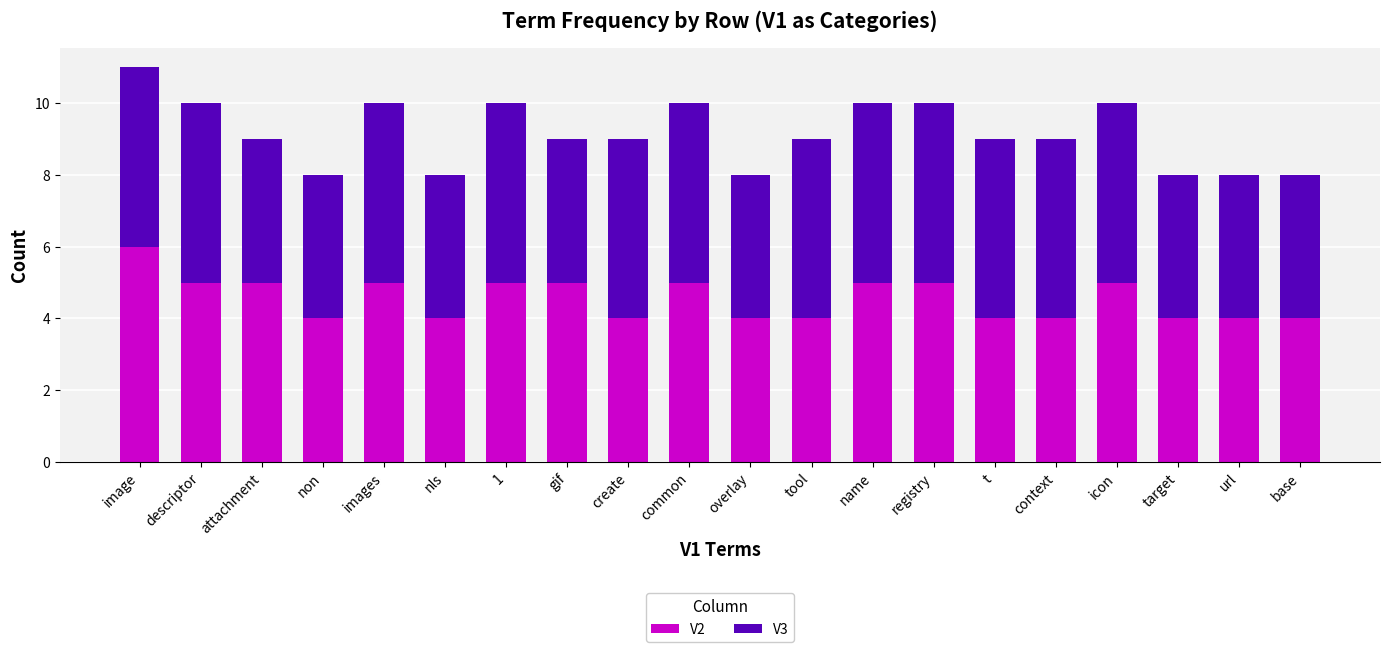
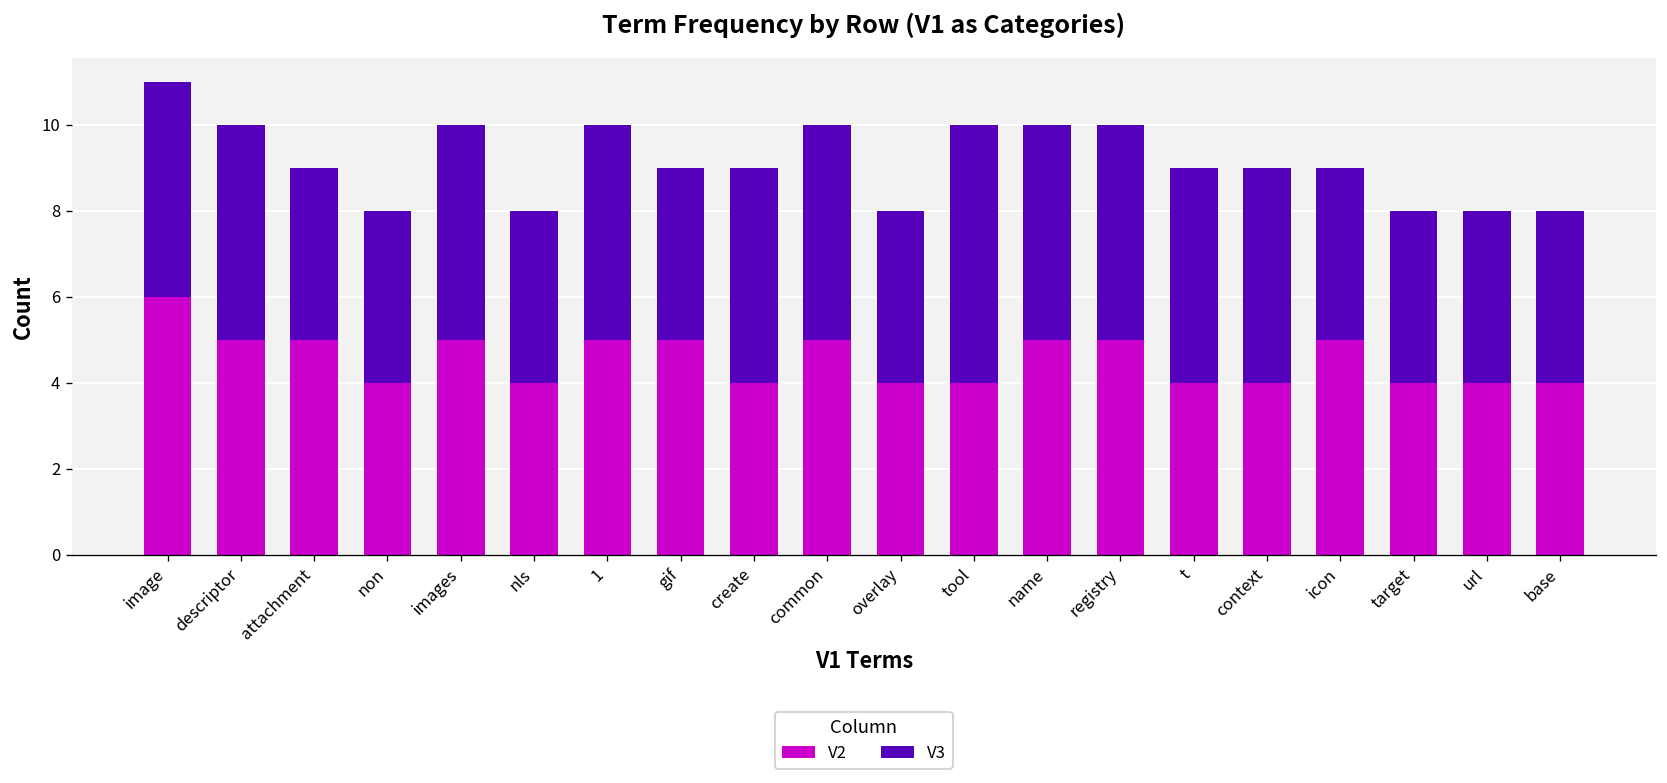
  {
    "V2": {
      "image": 6,
      "descriptor": 5,
      "attachment": 5,
      "non": 4,
      "images": 5,
      "nls": 4,
      "1": 5,
      "gif": 5,
      "create": 4,
      "common": 5,
      "overlay": 4,
      "tool": 4,
      "name": 5,
      "registry": 5,
      "t": 4,
      "context": 4,
      "icon": 5,
      "target": 4,
      "url": 4,
      "base": 4
    },
    "V3": {
      "image": 5,
      "descriptor": 5,
      "attachment": 4,
      "non": 4,
      "images": 5,
      "nls": 4,
      "1": 5,
      "gif": 4,
      "create": 5,
      "common": 5,
      "overlay": 4,
-     "tool": 5,
+     "tool": 6,
      "name": 5,
      "registry": 5,
      "t": 5,
      "context": 5,
-     "icon": 5,
+     "icon": 4,
      "target": 4,
      "url": 4,
      "base": 4
    }
  }
